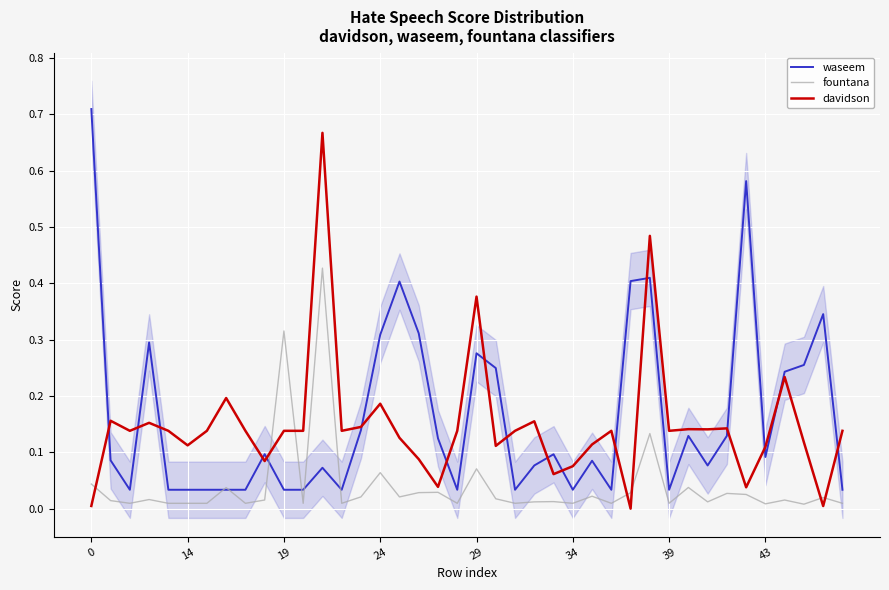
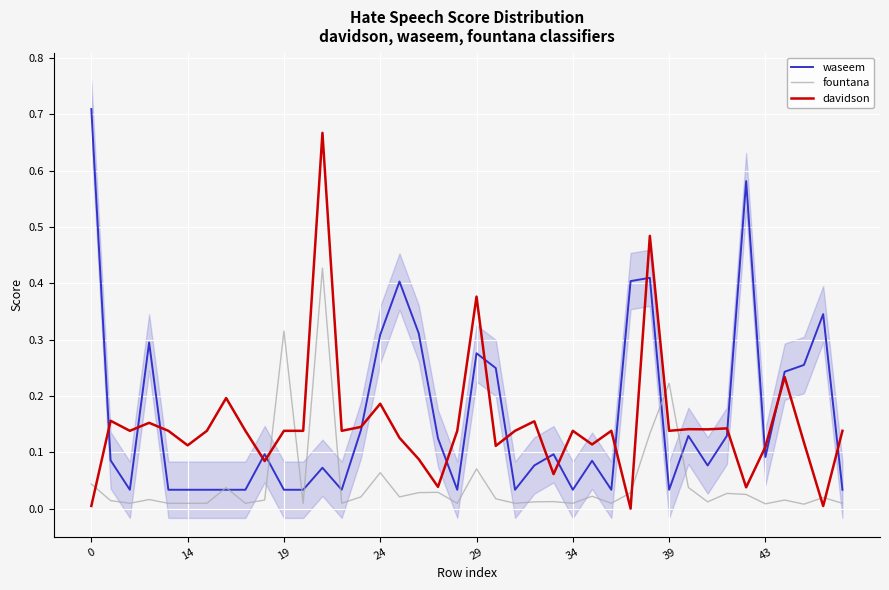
  {
    "fountana": {
      "0": 0.04,
      "14": 0.01,
      "19": 0.32,
      "24": 0.06,
      "29": 0.07,
      "34": 0.01,
-     "39": 0.01,
+     "39": 0.22,
      "43": 0.01
    },
    "davidson": {
      "0": 0.00,
      "14": 0.11,
      "19": 0.14,
      "24": 0.19,
      "29": 0.38,
-     "34": 0.08,
+     "34": 0.14,
      "39": 0.14,
      "43": 0.11
    }
  }
